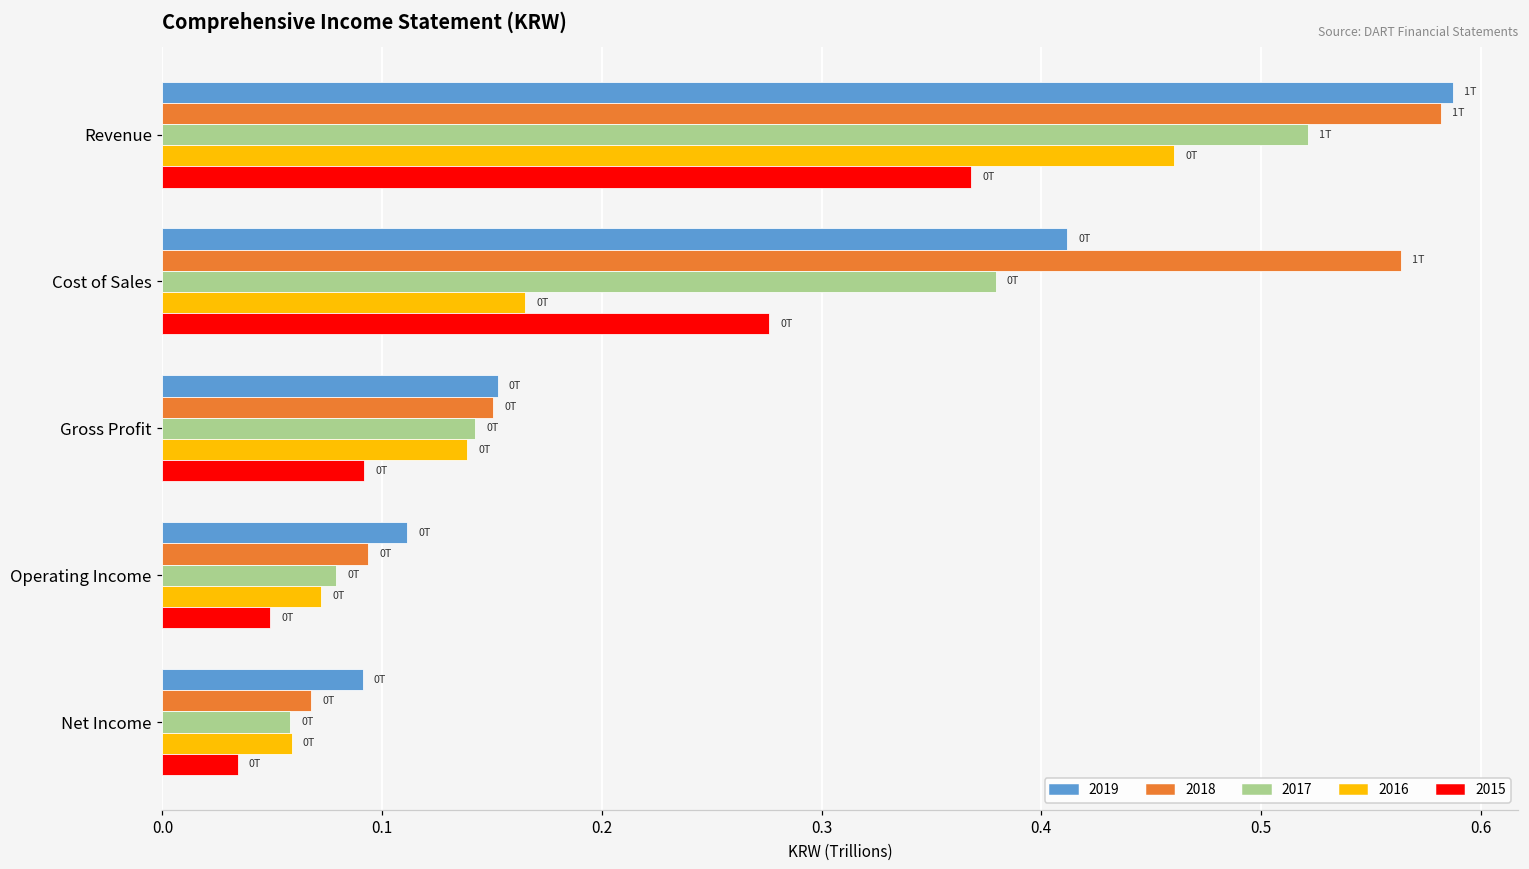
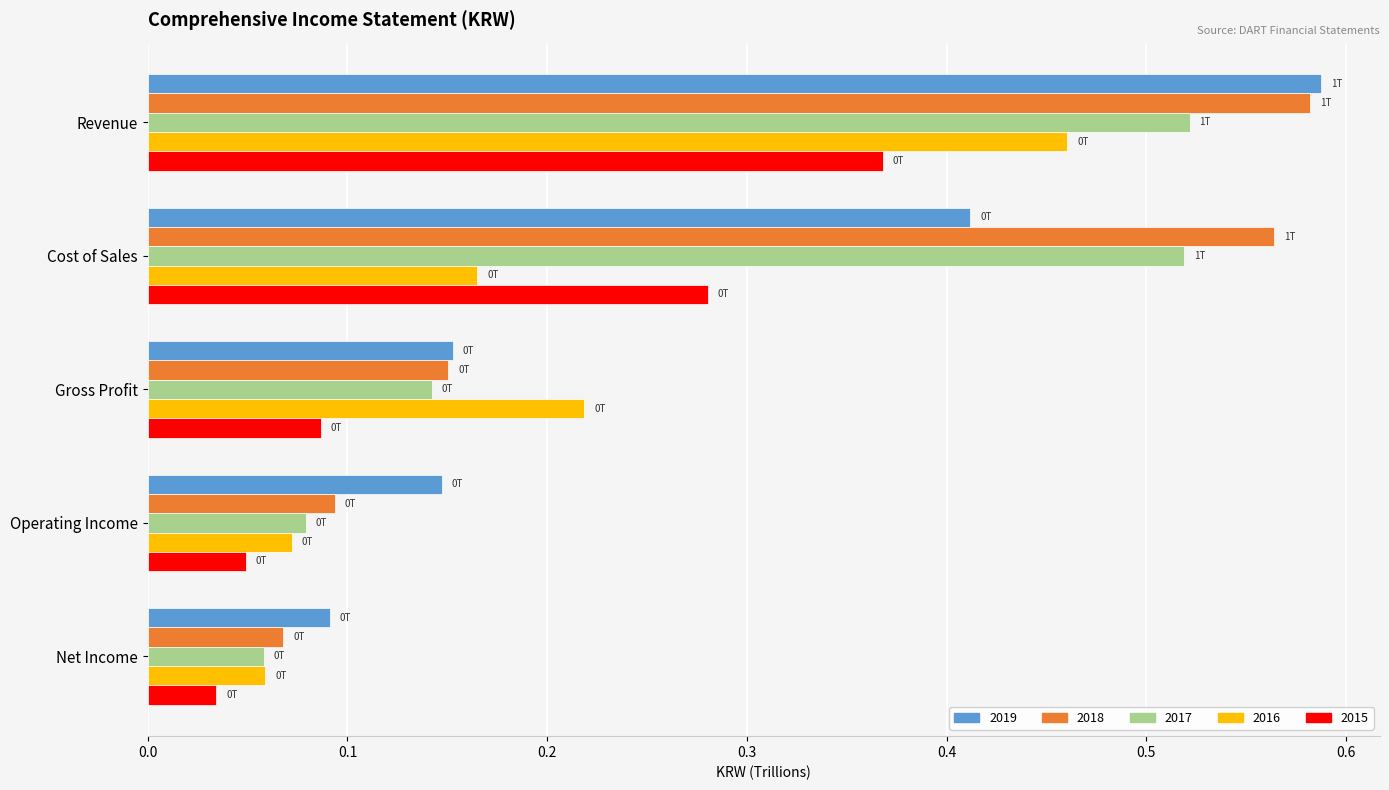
  {
    "2019": {
-     "Operating Income": "0.111"
+     "Operating Income": "0.147"
    },
    "2018": {
      "Revenue": "1T",
      "Cost of Sales": "1T",
      "Gross Profit": "0T",
      "Operating Income": "0T",
      "Net Income": "0T"
    },
    "2017": {
      "Revenue": "1T",
-     "Cost of Sales": "0T",
+     "Cost of Sales": "1T",
      "Gross Profit": "0T",
      "Operating Income": "0T",
      "Net Income": "0T"
    },
    "2016": {
-     "Gross Profit": "0.139"
+     "Gross Profit": "0.218"
    },
    "2015": {
-     "Cost of Sales": "0.276",
-     "Gross Profit": "0.092"
+     "Cost of Sales": "0.280",
+     "Gross Profit": "0.087"
    }
  }
